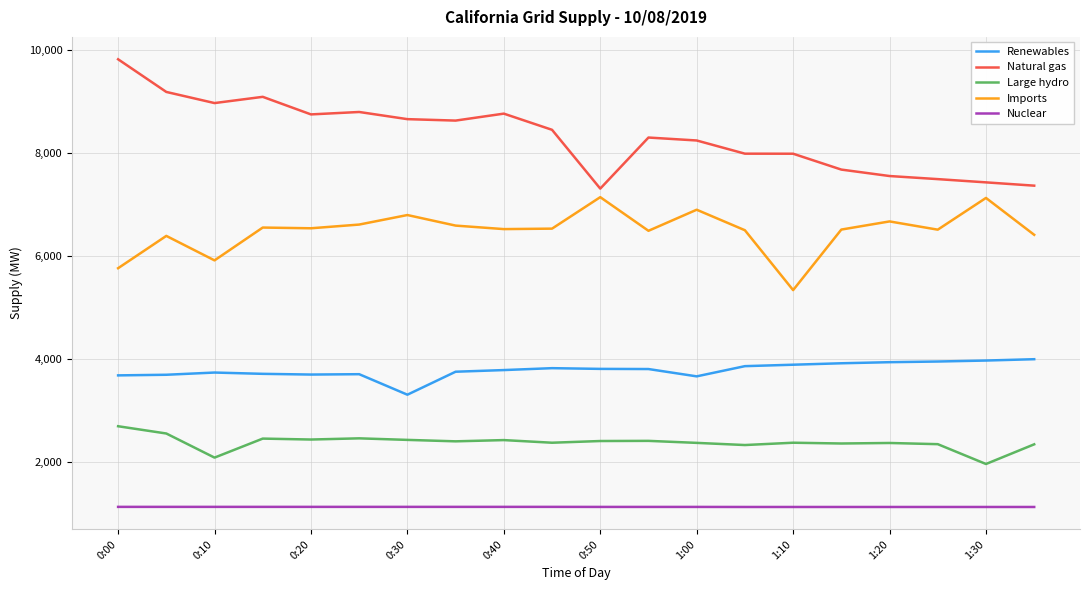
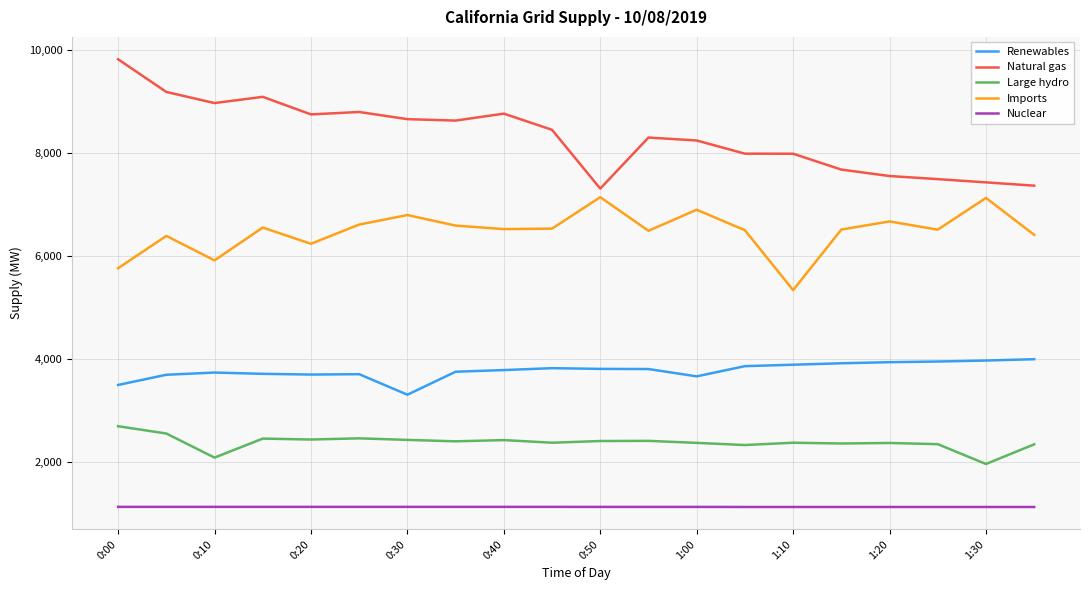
  {
    "Renewables": {
-     "0:00": "3,700",
+     "0:00": "3,500",
      "0:10": "3,700",
      "0:20": "3,700",
      "0:30": "3,300",
      "0:40": "3,800",
      "0:50": "3,800",
      "1:00": "3,700",
      "1:10": "3,900",
      "1:20": "3,900",
      "1:30": "4,000"
    },
    "Natural gas": {
      "0:00": "9,800",
      "0:10": "9,000",
      "0:20": "8,800",
      "0:30": "8,700",
      "0:40": "8,800",
      "0:50": "7,300",
      "1:00": "8,200",
      "1:10": "8,000",
      "1:20": "7,600",
      "1:30": "7,400"
    },
    "Large hydro": {
      "0:00": "2,700",
      "0:10": "2,100",
      "0:20": "2,400",
      "0:30": "2,400",
      "0:40": "2,400",
      "0:50": "2,400",
      "1:00": "2,400",
      "1:10": "2,400",
      "1:20": "2,400",
      "1:30": "2,000"
    },
    "Imports": {
      "0:00": "5,800",
      "0:10": "5,900",
-     "0:20": "6,500",
+     "0:20": "6,200",
      "0:30": "6,800",
      "0:40": "6,500",
      "0:50": "7,100",
      "1:00": "6,900",
      "1:10": "5,300",
      "1:20": "6,700",
      "1:30": "7,100"
    },
    "Nuclear": {
      "0:00": "1,100",
      "0:10": "1,100",
      "0:20": "1,100",
      "0:30": "1,100",
      "0:40": "1,100",
      "0:50": "1,100",
      "1:00": "1,100",
      "1:10": "1,100",
      "1:20": "1,100",
      "1:30": "1,100"
    }
  }
